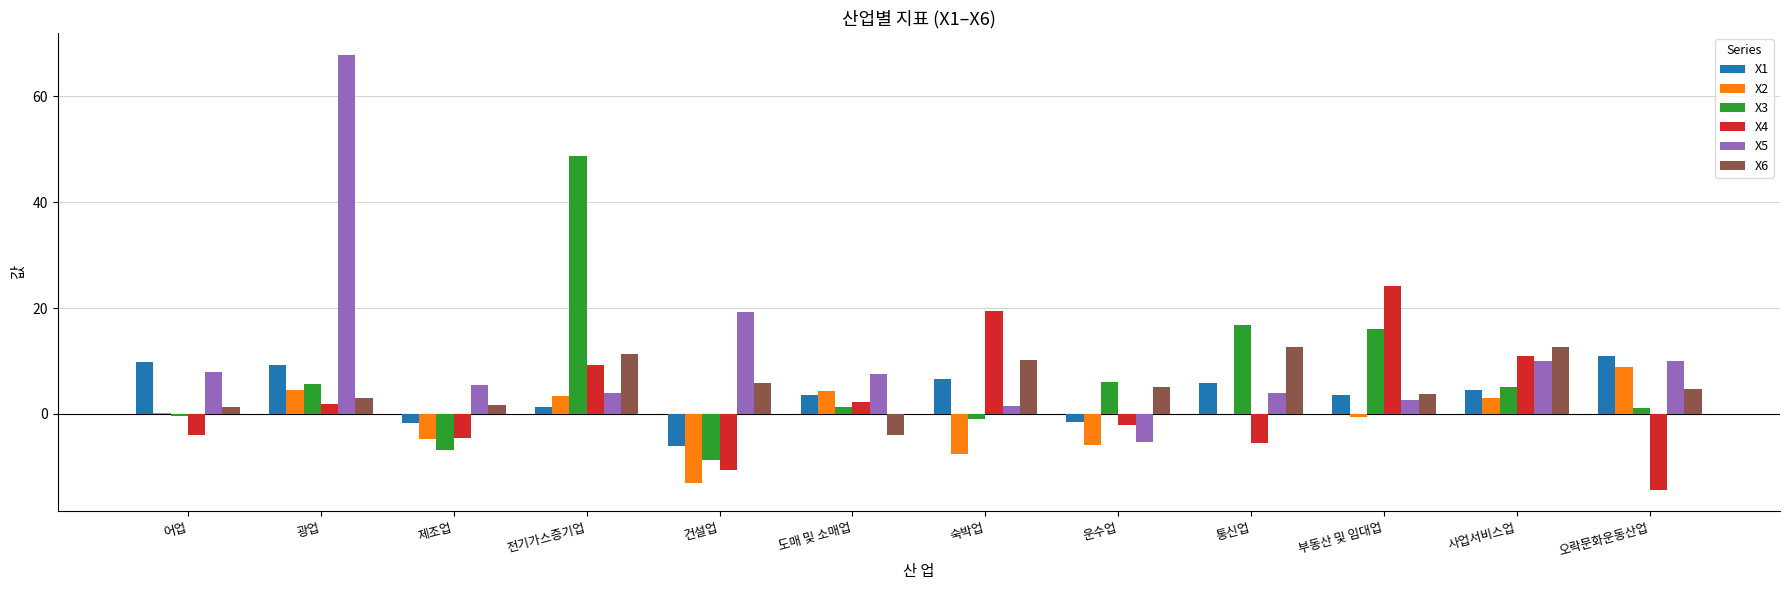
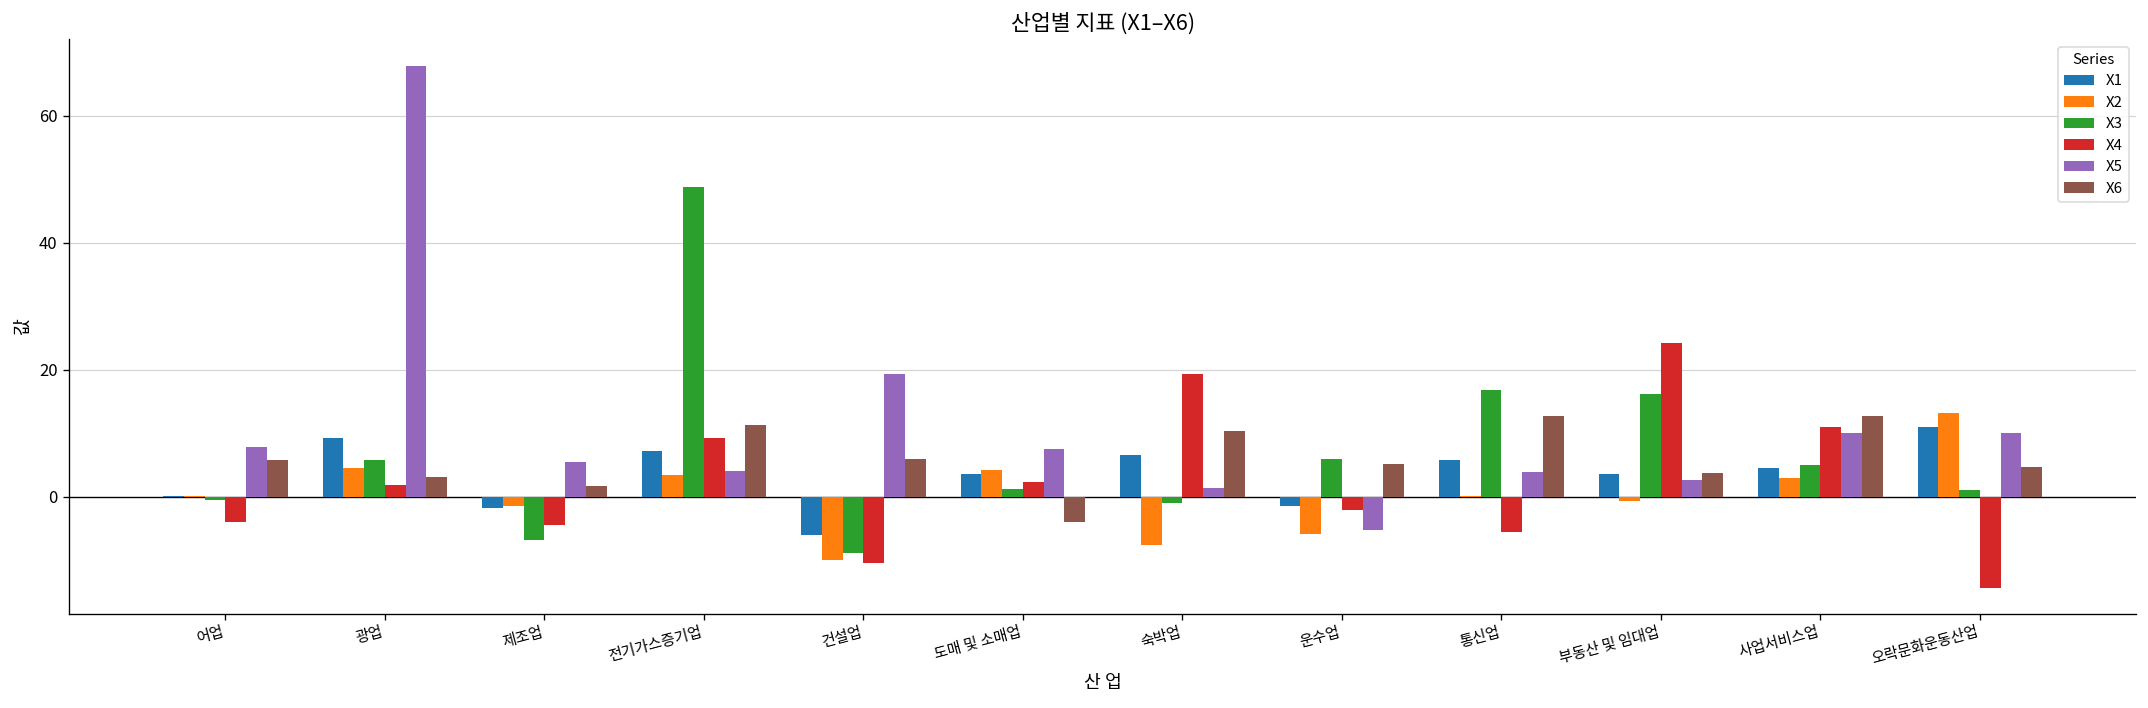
  {
    "X1": {
-     "어업": 10,
+     "어업": 0,
      "광업": 9,
      "제조업": -2,
-     "전기가스증기업": 1,
+     "전기가스증기업": 7,
      "건설업": -6,
      "도매 및 소매업": 4,
      "숙박업": 7,
      "운수업": -2,
      "통신업": 6,
      "부동산 및 임대업": 4,
      "사업서비스업": 4,
      "오락문화운동산업": 11
    },
    "X2": {
      "광업": 4,
-     "제조업": -5,
+     "제조업": -2,
      "전기가스증기업": 3,
-     "건설업": -13,
+     "건설업": -10,
      "도매 및 소매업": 4,
      "숙박업": -8,
      "운수업": -6,
      "부동산 및 임대업": -1,
      "사업서비스업": 3,
-     "오락문화운동산업": 9
+     "오락문화운동산업": 13
    },
    "X3": {
      "어업": -1,
      "광업": 6,
      "제조업": -7,
      "전기가스증기업": 49,
      "건설업": -9,
      "도매 및 소매업": 1,
      "숙박업": -1,
      "운수업": 6,
      "통신업": 17,
      "부동산 및 임대업": 16,
      "사업서비스업": 5,
      "오락문화운동산업": 1
    },
    "X4": {
      "어업": -4,
      "광업": 2,
      "제조업": -5,
      "전기가스증기업": 9,
      "건설업": -11,
      "도매 및 소매업": 2,
      "숙박업": 19,
      "운수업": -2,
      "통신업": -6,
      "부동산 및 임대업": 24,
      "사업서비스업": 11,
      "오락문화운동산업": -14
    },
    "X5": {
      "어업": 8,
      "광업": 68,
      "제조업": 6,
      "전기가스증기업": 4,
      "건설업": 19,
      "도매 및 소매업": 8,
      "숙박업": 1,
      "운수업": -5,
      "통신업": 4,
      "부동산 및 임대업": 3,
      "사업서비스업": 10,
      "오락문화운동산업": 10
    },
    "X6": {
-     "어업": 1,
+     "어업": 6,
      "광업": 3,
      "제조업": 2,
      "전기가스증기업": 11,
      "건설업": 6,
      "도매 및 소매업": -4,
      "숙박업": 10,
      "운수업": 5,
      "통신업": 13,
      "부동산 및 임대업": 4,
      "사업서비스업": 13,
      "오락문화운동산업": 5
    }
  }
